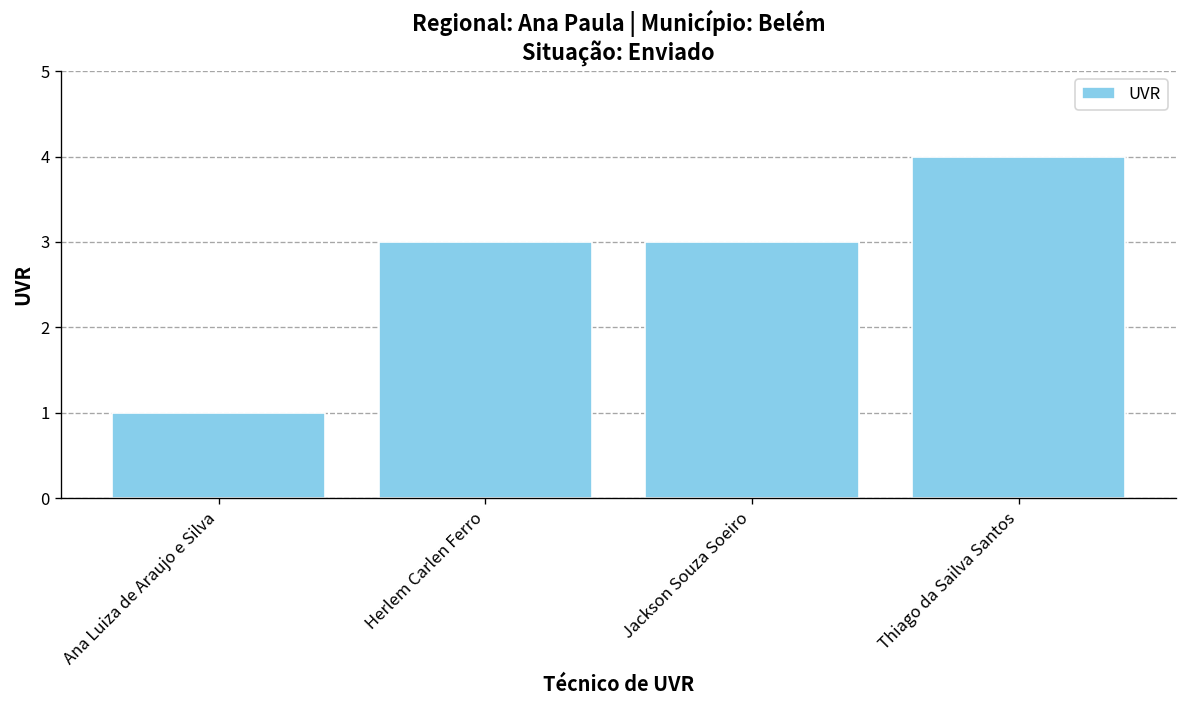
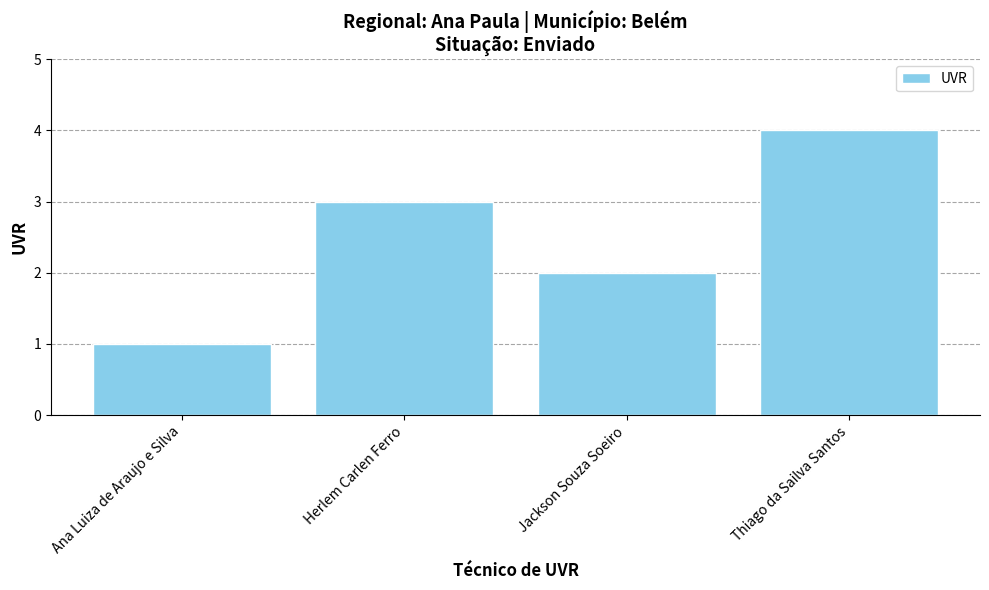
  {
    "Ana Luiza de Araujo e Silva": 1,
    "Herlem Carlen Ferro": 3,
-   "Jackson Souza Soeiro": 3,
+   "Jackson Souza Soeiro": 2,
    "Thiago da Sailva Santos": 4
  }
